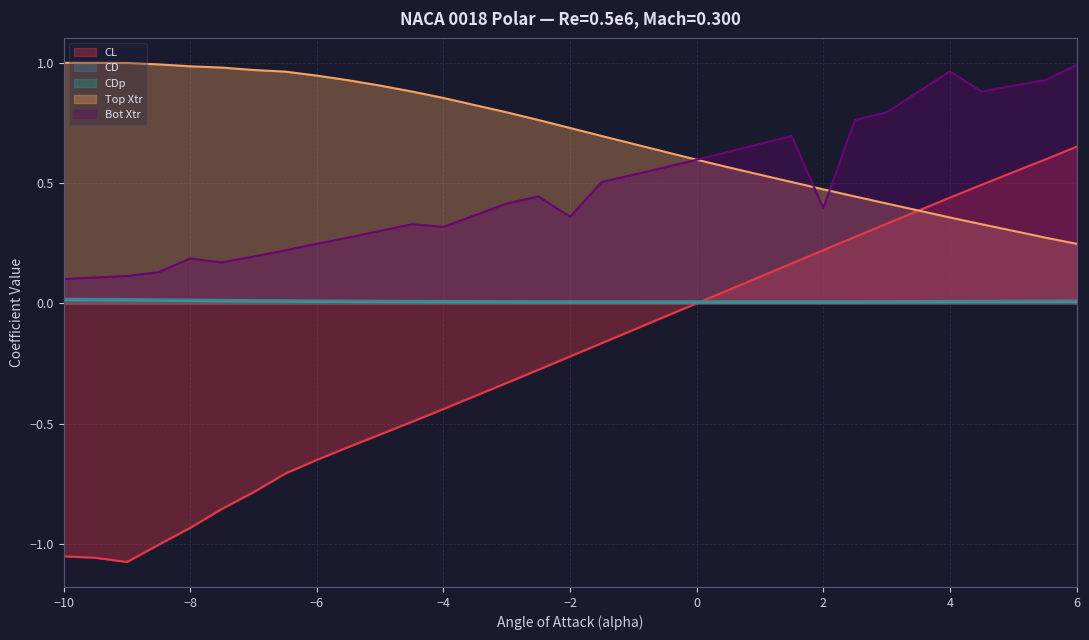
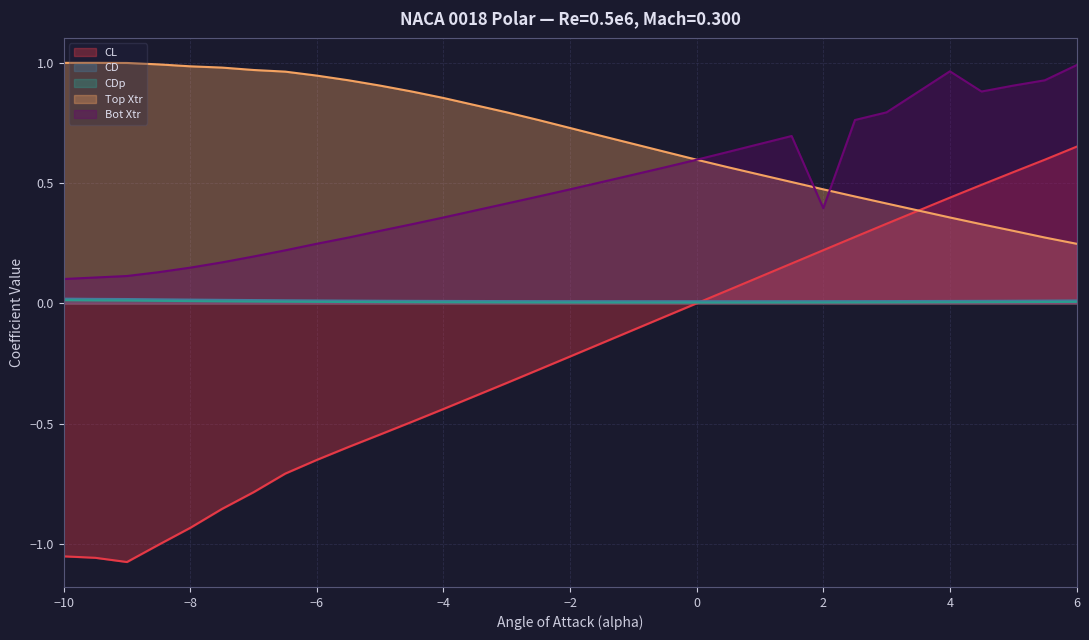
  {
    "Bot Xtr": {
      "−10": 0.10,
-     "−8": 0.19,
+     "−8": 0.15,
      "−6": 0.25,
-     "−4": 0.32,
-     "−2": 0.36,
+     "−4": 0.36,
+     "−2": 0.47,
      "2": 0.40,
      "4": 0.96,
      "6": 0.99
    }
  }
